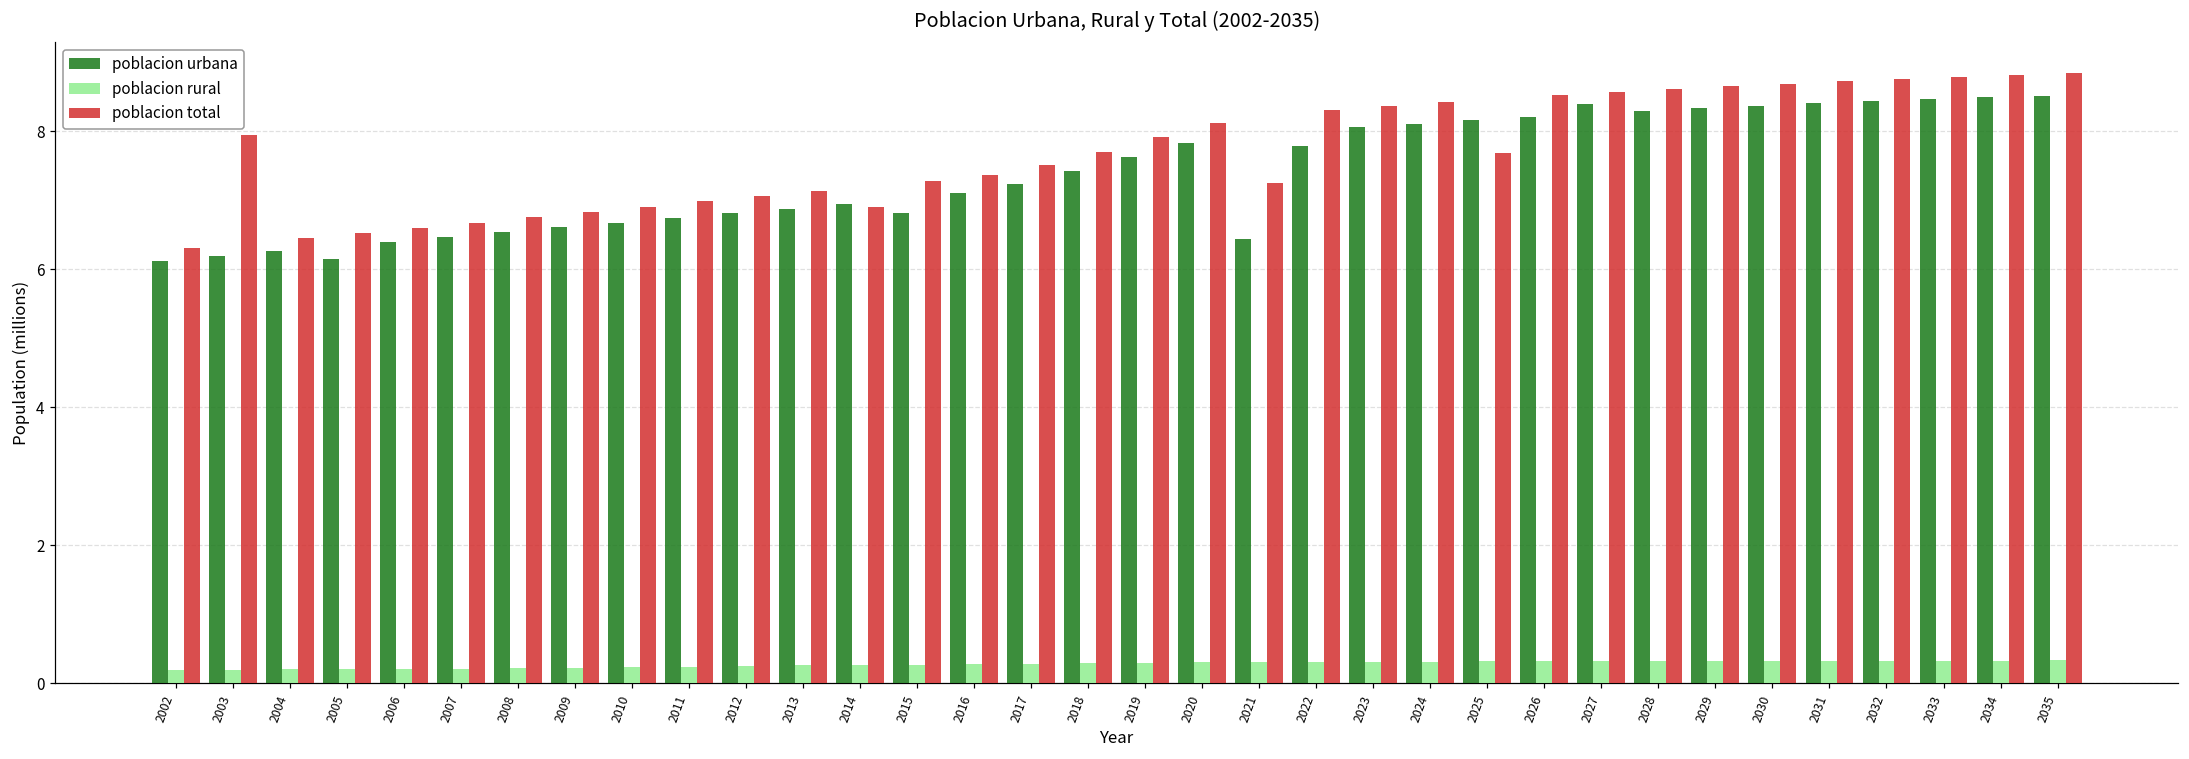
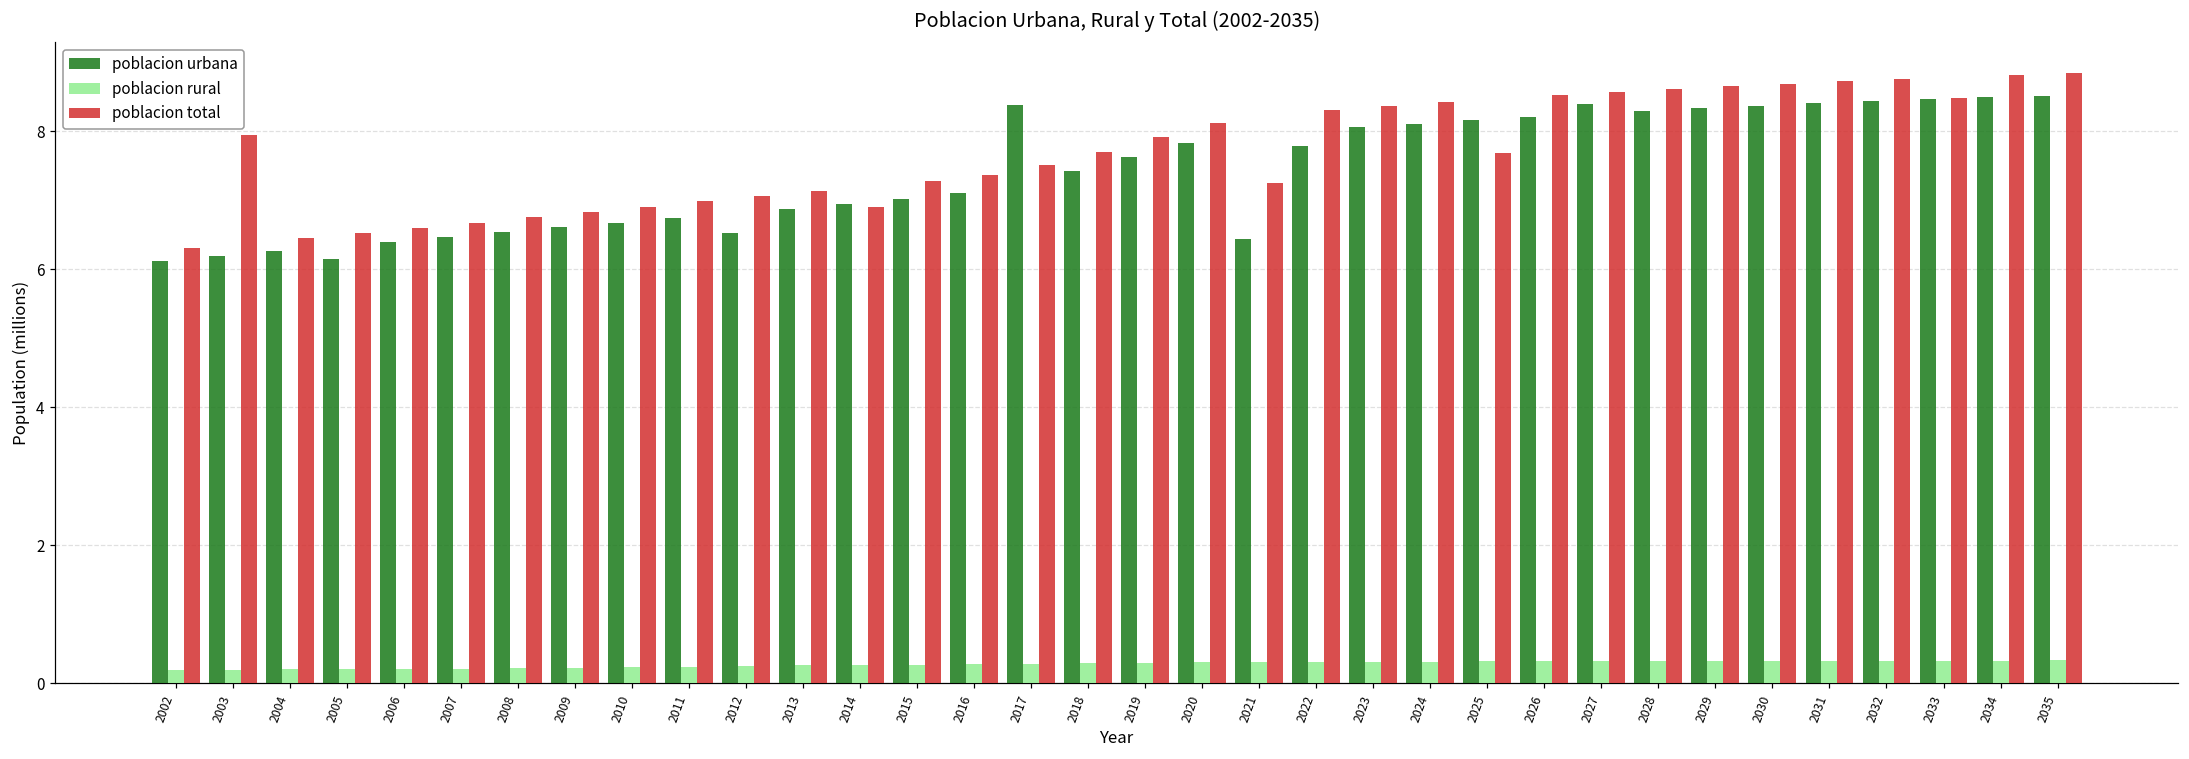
  {
    "poblacion urbana": {
      "2002": 6.1,
      "2003": 6.2,
      "2004": 6.3,
      "2005": 6.2,
      "2006": 6.4,
      "2007": 6.5,
      "2008": 6.5,
      "2009": 6.6,
      "2010": 6.7,
      "2011": 6.7,
-     "2012": 6.8,
+     "2012": 6.5,
      "2013": 6.9,
      "2014": 6.9,
-     "2015": 6.8,
+     "2015": 7.0,
      "2016": 7.1,
-     "2017": 7.2,
+     "2017": 8.4,
      "2018": 7.4,
      "2019": 7.6,
      "2020": 7.8,
      "2021": 6.4,
      "2022": 7.8,
      "2023": 8.1,
      "2024": 8.1,
      "2025": 8.2,
      "2026": 8.2,
      "2027": 8.4,
      "2028": 8.3,
      "2029": 8.3,
      "2030": 8.4,
      "2031": 8.4,
      "2032": 8.4,
      "2033": 8.5,
      "2034": 8.5,
      "2035": 8.5
    },
    "poblacion rural": {
      "2002": 0.2,
      "2003": 0.2,
      "2004": 0.2,
      "2005": 0.2,
      "2006": 0.2,
      "2007": 0.2,
      "2008": 0.2,
      "2009": 0.2,
      "2010": 0.2,
      "2011": 0.2,
      "2012": 0.2,
      "2013": 0.3,
      "2014": 0.3,
      "2015": 0.3,
      "2016": 0.3,
      "2017": 0.3,
      "2018": 0.3,
      "2019": 0.3,
      "2020": 0.3,
      "2021": 0.3,
      "2022": 0.3,
      "2023": 0.3,
      "2024": 0.3,
      "2025": 0.3,
      "2026": 0.3,
      "2027": 0.3,
      "2028": 0.3,
      "2029": 0.3,
      "2030": 0.3,
      "2031": 0.3,
      "2032": 0.3,
      "2033": 0.3,
      "2034": 0.3,
      "2035": 0.3
    },
    "poblacion total": {
      "2002": 6.3,
      "2003": 7.9,
      "2004": 6.5,
      "2005": 6.5,
      "2006": 6.6,
      "2007": 6.7,
      "2008": 6.8,
      "2009": 6.8,
      "2010": 6.9,
      "2011": 7.0,
      "2012": 7.1,
      "2013": 7.1,
      "2014": 6.9,
      "2015": 7.3,
      "2016": 7.4,
      "2017": 7.5,
      "2018": 7.7,
      "2019": 7.9,
      "2020": 8.1,
      "2021": 7.3,
      "2022": 8.3,
      "2023": 8.4,
      "2024": 8.4,
      "2025": 7.7,
      "2026": 8.5,
      "2027": 8.6,
      "2028": 8.6,
      "2029": 8.6,
      "2030": 8.7,
      "2031": 8.7,
      "2032": 8.8,
-     "2033": 8.8,
+     "2033": 8.5,
      "2034": 8.8,
      "2035": 8.8
    }
  }
